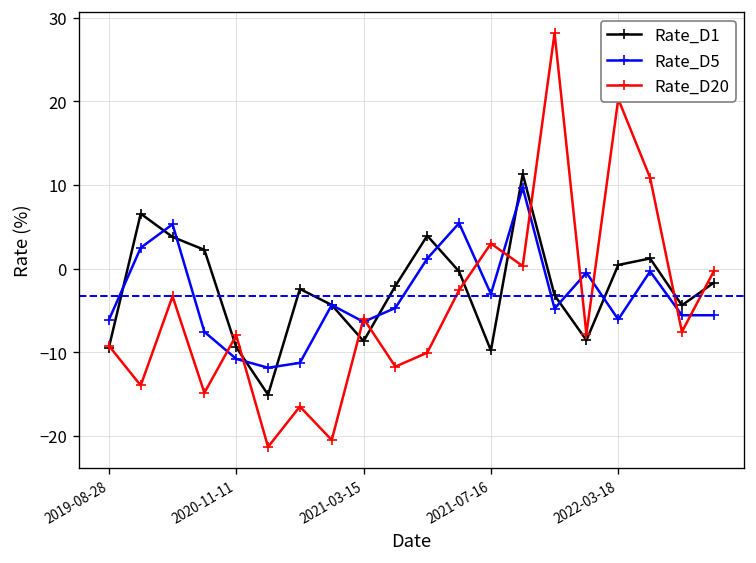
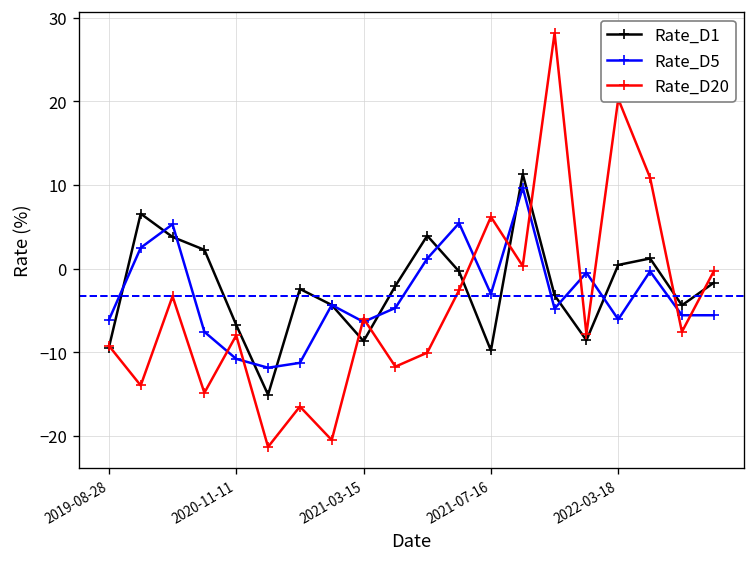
  {
    "Rate_D1": {
-     "2020-11-11": -9,
+     "2020-11-11": -7,
      "2021-03-15": -9,
      "2021-07-16": -10,
      "2022-03-18": 0
    },
    "Rate_D5": {
      "2019-08-28": -6,
      "2020-11-11": -11,
      "2021-03-15": -6,
      "2021-07-16": -3,
      "2022-03-18": -6
    },
    "Rate_D20": {
      "2020-11-11": -8,
      "2021-03-15": -6,
-     "2021-07-16": 3
+     "2021-07-16": 6
    }
  }
